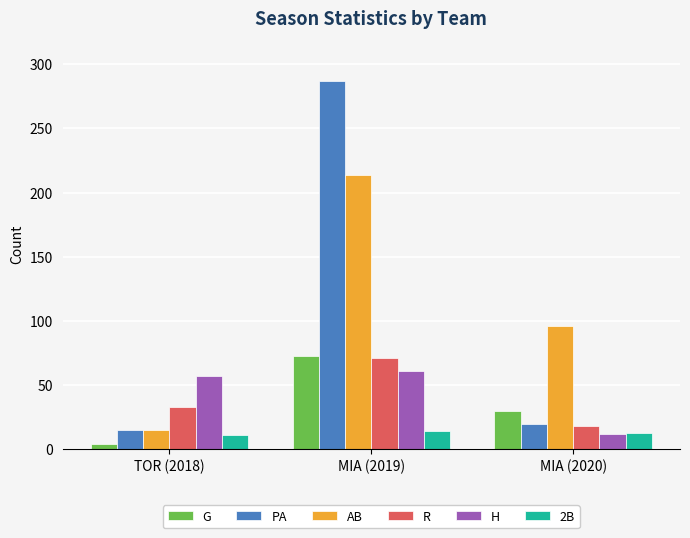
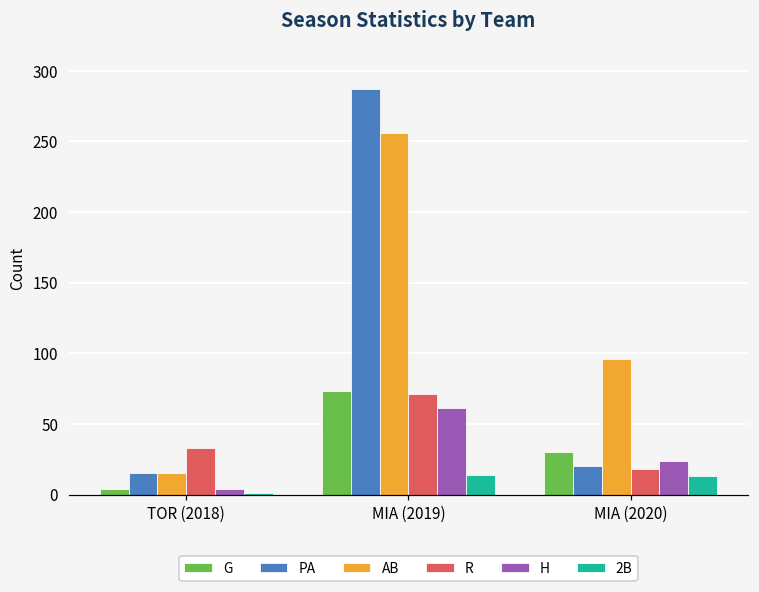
  {
    "G": {
      "TOR (2018)": 4,
      "MIA (2019)": 73,
      "MIA (2020)": 30
    },
    "PA": {
      "TOR (2018)": 15,
      "MIA (2019)": 287,
      "MIA (2020)": 20
    },
    "AB": {
      "TOR (2018)": 15,
-     "MIA (2019)": 214,
+     "MIA (2019)": 256,
      "MIA (2020)": 96
    },
    "R": {
      "TOR (2018)": 33,
      "MIA (2019)": 71,
      "MIA (2020)": 18
    },
    "H": {
-     "TOR (2018)": 57,
+     "TOR (2018)": 4,
      "MIA (2019)": 61,
-     "MIA (2020)": 12
+     "MIA (2020)": 24
    },
    "2B": {
-     "TOR (2018)": 11,
+     "TOR (2018)": 1,
      "MIA (2019)": 14,
      "MIA (2020)": 13
    }
  }
